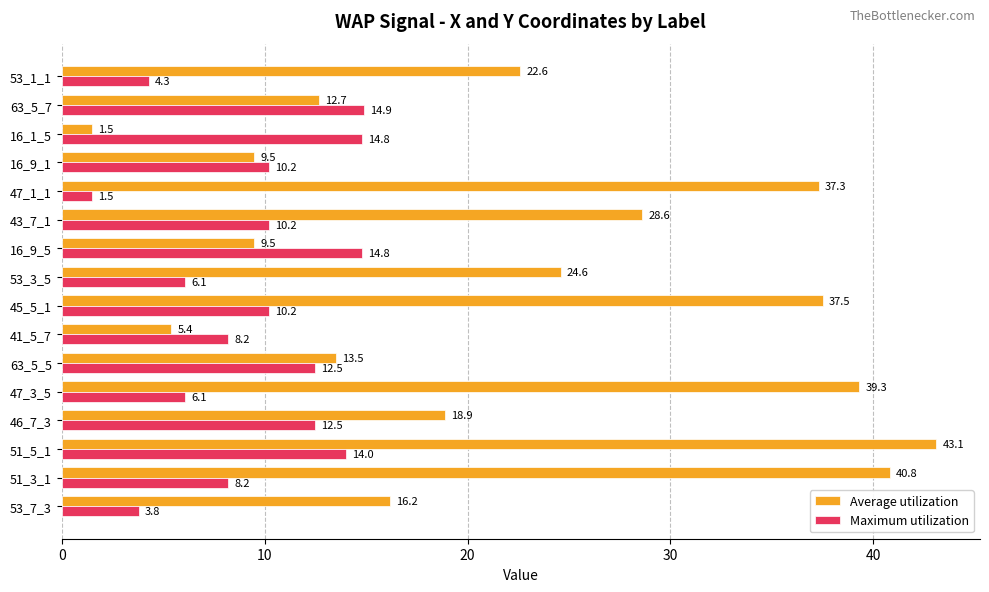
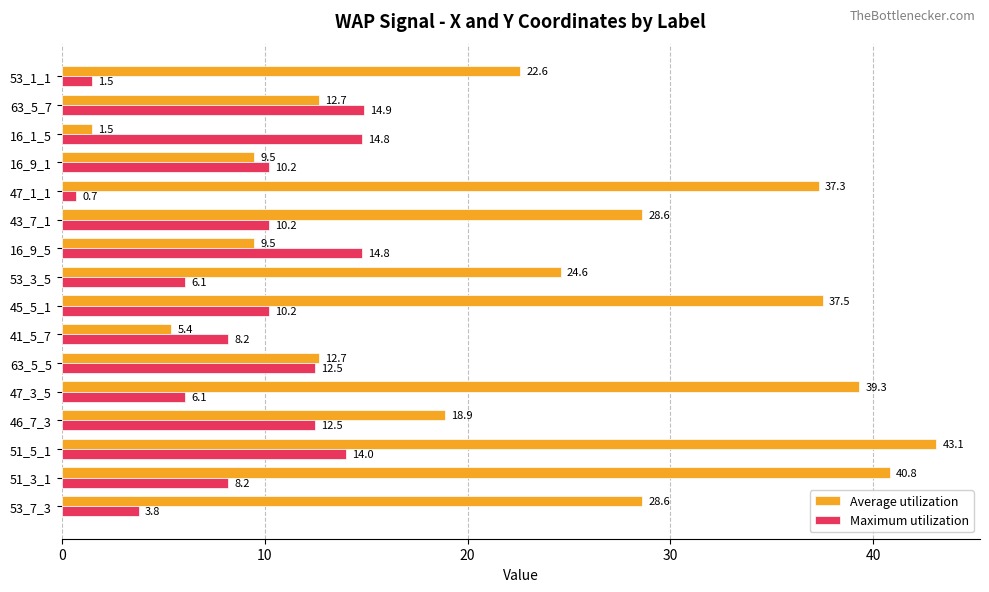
  {
    "Average utilization": {
      "53_1_1": 22.6,
      "63_5_7": 12.7,
      "16_1_5": 1.5,
      "16_9_1": 9.5,
      "47_1_1": 37.3,
      "43_7_1": 28.6,
      "16_9_5": 9.5,
      "53_3_5": 24.6,
      "45_5_1": 37.5,
      "41_5_7": 5.4,
-     "63_5_5": 13.5,
+     "63_5_5": 12.7,
      "47_3_5": 39.3,
      "46_7_3": 18.9,
      "51_5_1": 43.1,
      "51_3_1": 40.8,
-     "53_7_3": 16.2
+     "53_7_3": 28.6
    },
    "Maximum utilization": {
-     "53_1_1": 4.3,
+     "53_1_1": 1.5,
      "63_5_7": 14.9,
      "16_1_5": 14.8,
      "16_9_1": 10.2,
-     "47_1_1": 1.5,
+     "47_1_1": 0.7,
      "43_7_1": 10.2,
      "16_9_5": 14.8,
      "53_3_5": 6.1,
      "45_5_1": 10.2,
      "41_5_7": 8.2,
      "63_5_5": 12.5,
      "47_3_5": 6.1,
      "46_7_3": 12.5,
      "51_5_1": 14.0,
      "51_3_1": 8.2,
      "53_7_3": 3.8
    }
  }
